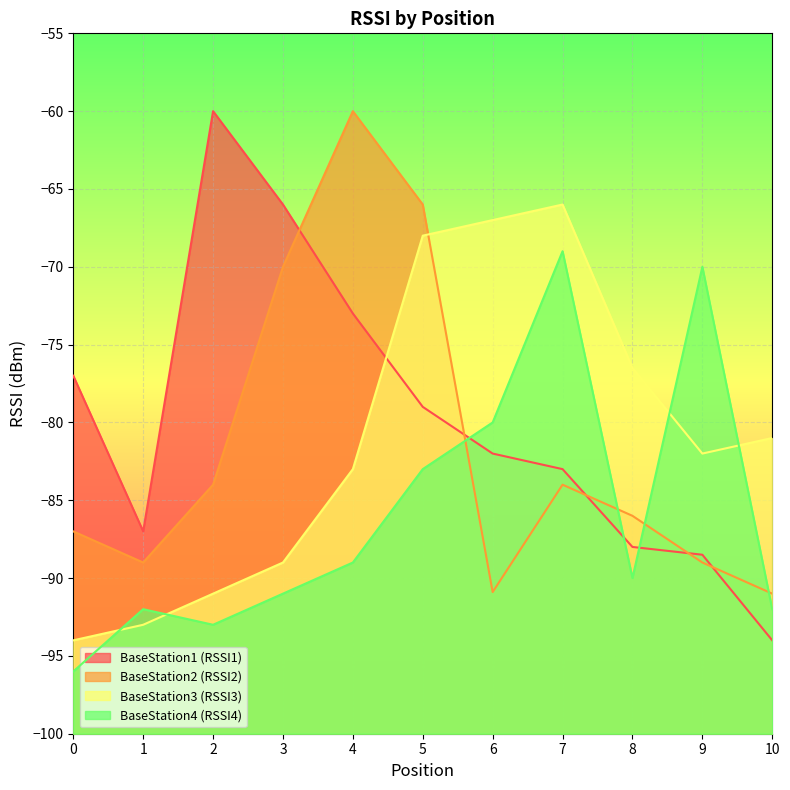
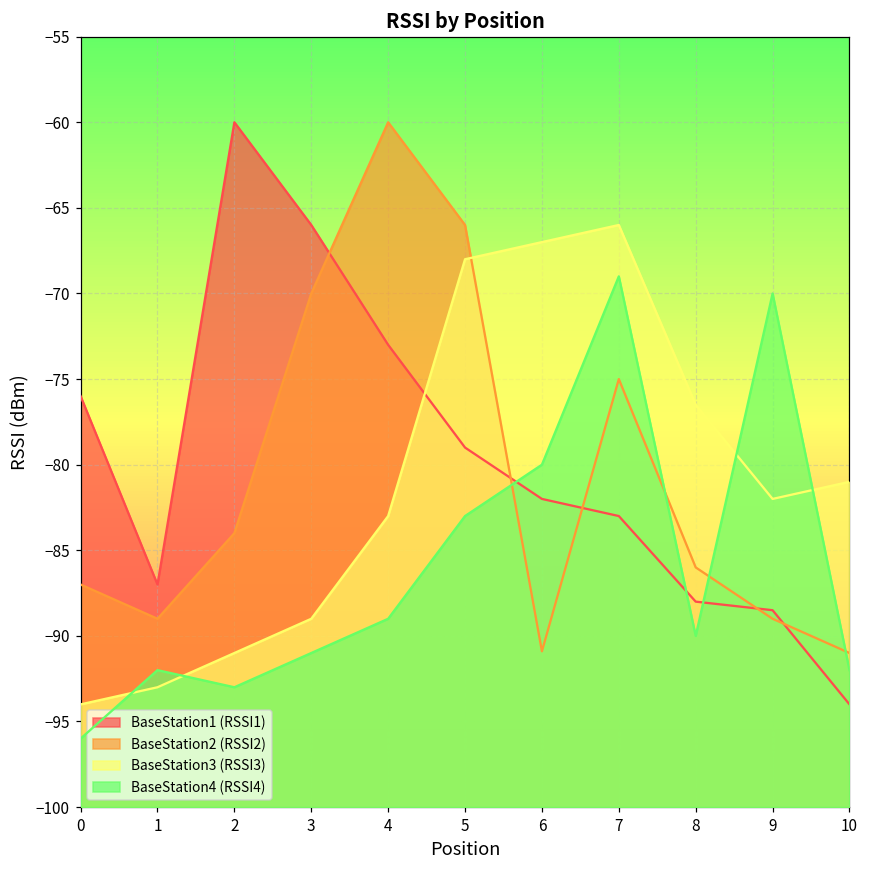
  {
    "BaseStation1 (RSSI1)": {
-     "0": -77,
+     "0": -76,
      "1": -87,
      "2": -60,
      "3": -66,
      "4": -73,
      "5": -79,
      "6": -82,
      "7": -83,
      "8": -88,
      "9": -88.5,
      "10": -94
    },
    "BaseStation2 (RSSI2)": {
      "0": -87,
      "1": -89,
      "2": -84,
      "3": -70,
      "4": -60,
      "5": -66,
      "6": -91,
-     "7": -84,
+     "7": -75,
      "8": -86,
      "9": -89,
      "10": -91
    },
    "BaseStation3 (RSSI3)": {
      "0": -94,
      "1": -93,
      "2": -91,
      "3": -89,
      "4": -83,
      "5": -68,
      "6": -67,
      "7": -66,
      "8": -76.5,
      "9": -82,
      "10": -81
    },
    "BaseStation4 (RSSI4)": {
      "0": -96,
      "1": -92,
      "2": -93,
      "3": -91,
      "4": -89,
      "5": -83,
      "6": -80,
      "7": -69,
      "8": -90,
      "9": -70,
      "10": -92
    }
  }
